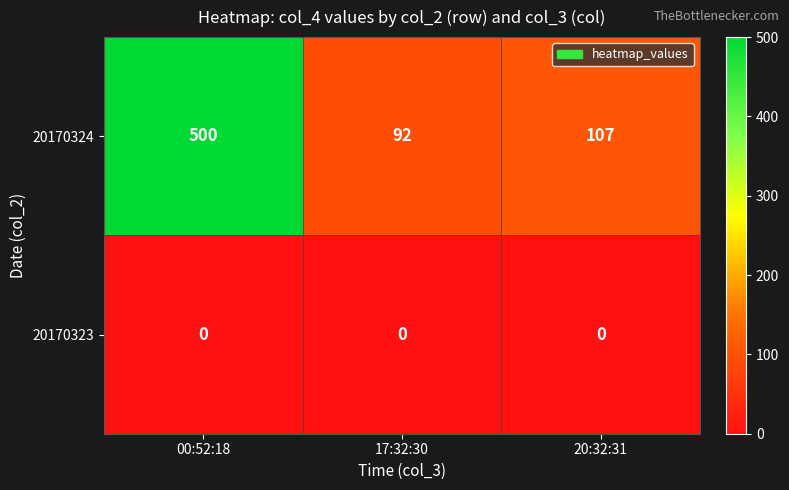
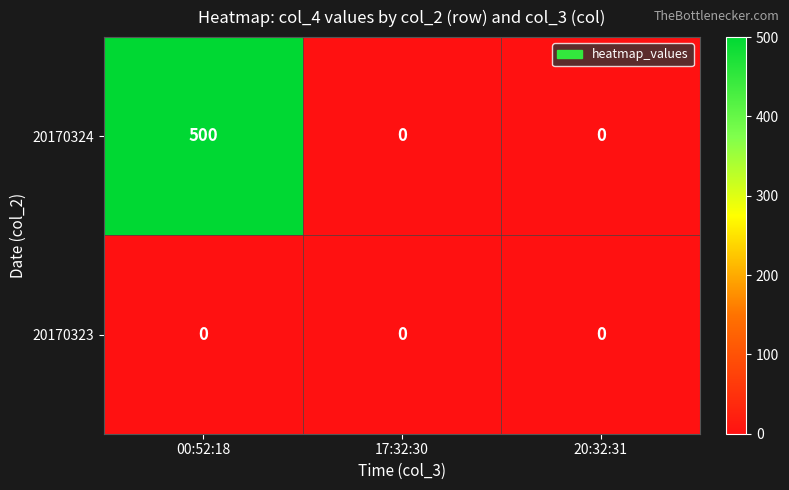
  {
    "20170324": {
      "00:52:18": 500,
-     "17:32:30": 92,
-     "20:32:31": 107
+     "17:32:30": 0,
+     "20:32:31": 0
    },
    "20170323": {
      "00:52:18": 0,
      "17:32:30": 0,
      "20:32:31": 0
    }
  }
